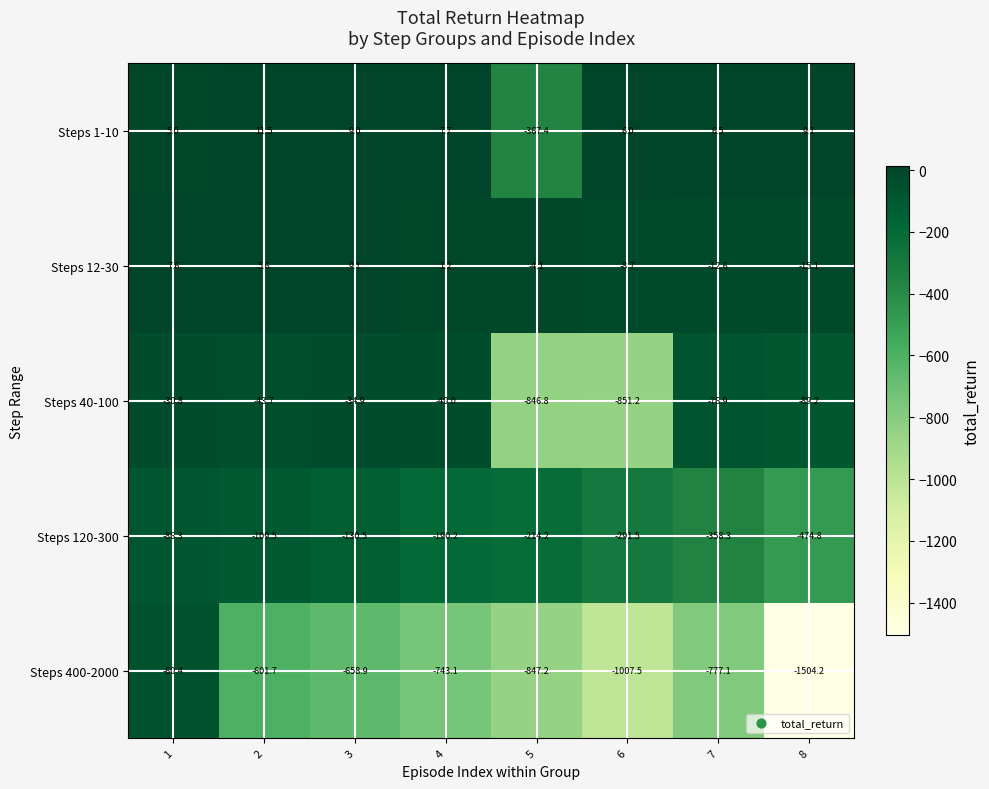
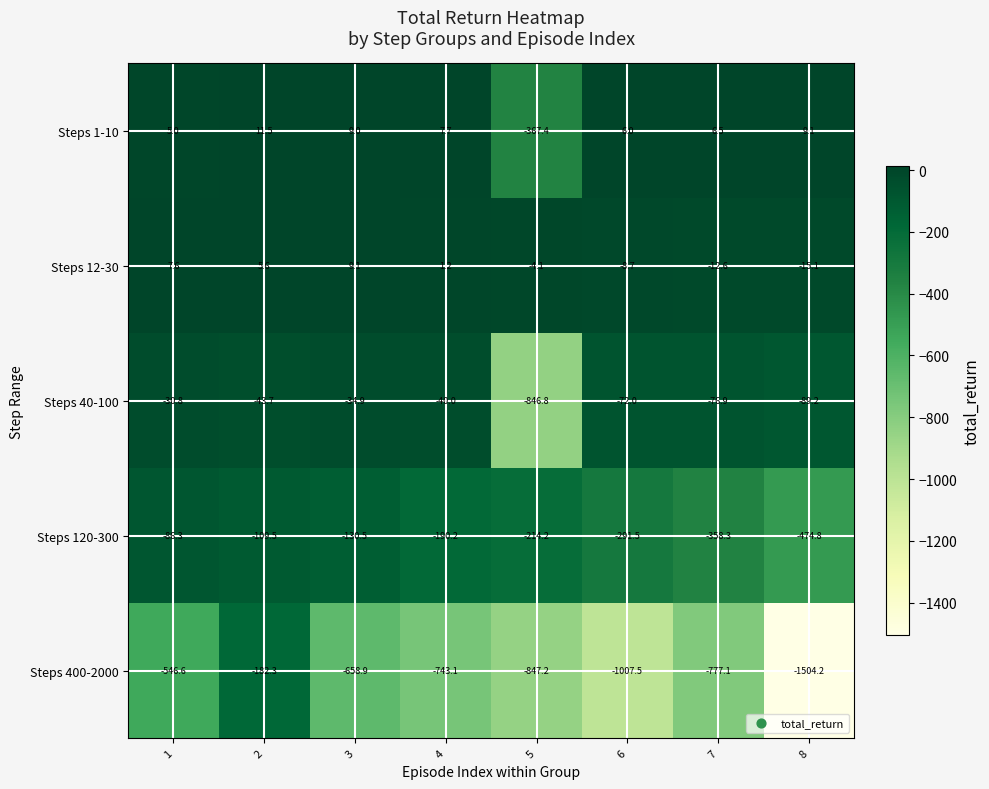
  {
    "Steps 1-10": {
      "1": 5.0,
      "2": 11.5,
      "3": 9.0,
      "4": 7.7,
      "5": -367.4,
      "6": 6.0,
      "7": 6.5,
      "8": 9.1
    },
    "Steps 12-30": {
      "1": 7.6,
      "2": 5.6,
      "3": 9.1,
      "4": 1.2,
      "5": -4.1,
      "6": -8.7,
      "7": -12.6,
      "8": -15.1
    },
    "Steps 40-100": {
      "1": -30.8,
      "2": -43.7,
      "3": -34.9,
      "4": -40.0,
      "5": -846.8,
-     "6": -851.2,
+     "6": -72.0,
      "7": -76.9,
      "8": -89.2
    },
    "Steps 120-300": {
      "1": -86.3,
      "2": -109.5,
      "3": -130.5,
      "4": -190.2,
      "5": -214.2,
      "6": -291.5,
      "7": -358.3,
      "8": -474.8
    },
    "Steps 400-2000": {
-     "1": -60.4,
-     "2": -601.7,
+     "1": -546.6,
+     "2": -182.3,
      "3": -658.9,
      "4": -743.1,
      "5": -847.2,
      "6": -1007.5,
      "7": -777.1,
      "8": -1504.2
    }
  }
